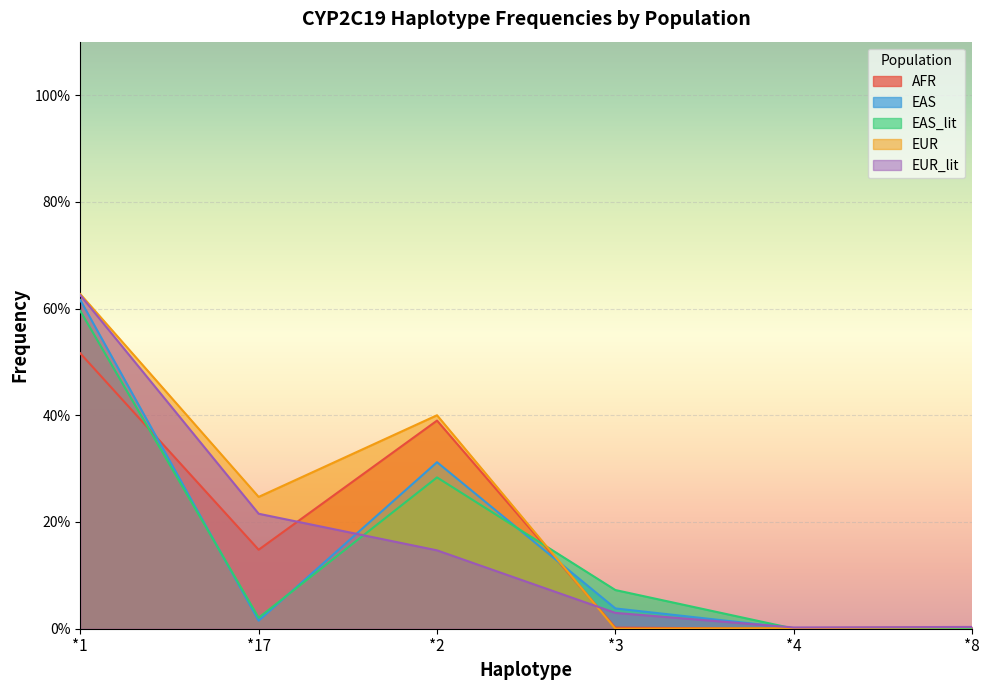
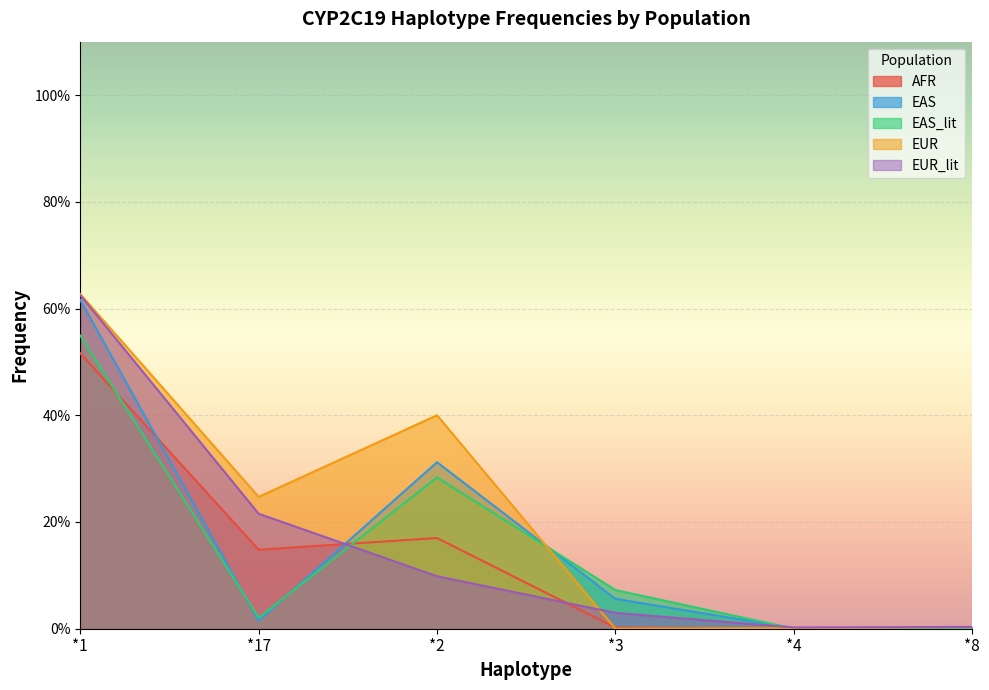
  {
    "AFR": {
      "*1": "52%",
      "*17": "15%",
-     "*2": "39%"
+     "*2": "17%"
    },
    "EAS": {
      "*1": "62%",
      "*17": "2%",
      "*2": "31%",
-     "*3": "4%"
+     "*3": "6%"
    },
    "EAS_lit": {
-     "*1": "60%",
+     "*1": "55%",
      "*17": "2%",
      "*2": "28%",
      "*3": "7%"
    },
    "EUR": {
      "*17": "25%",
      "*2": "40%"
    },
    "EUR_lit": {
      "*17": "22%",
-     "*2": "15%",
+     "*2": "10%",
      "*3": "3%"
    }
  }
